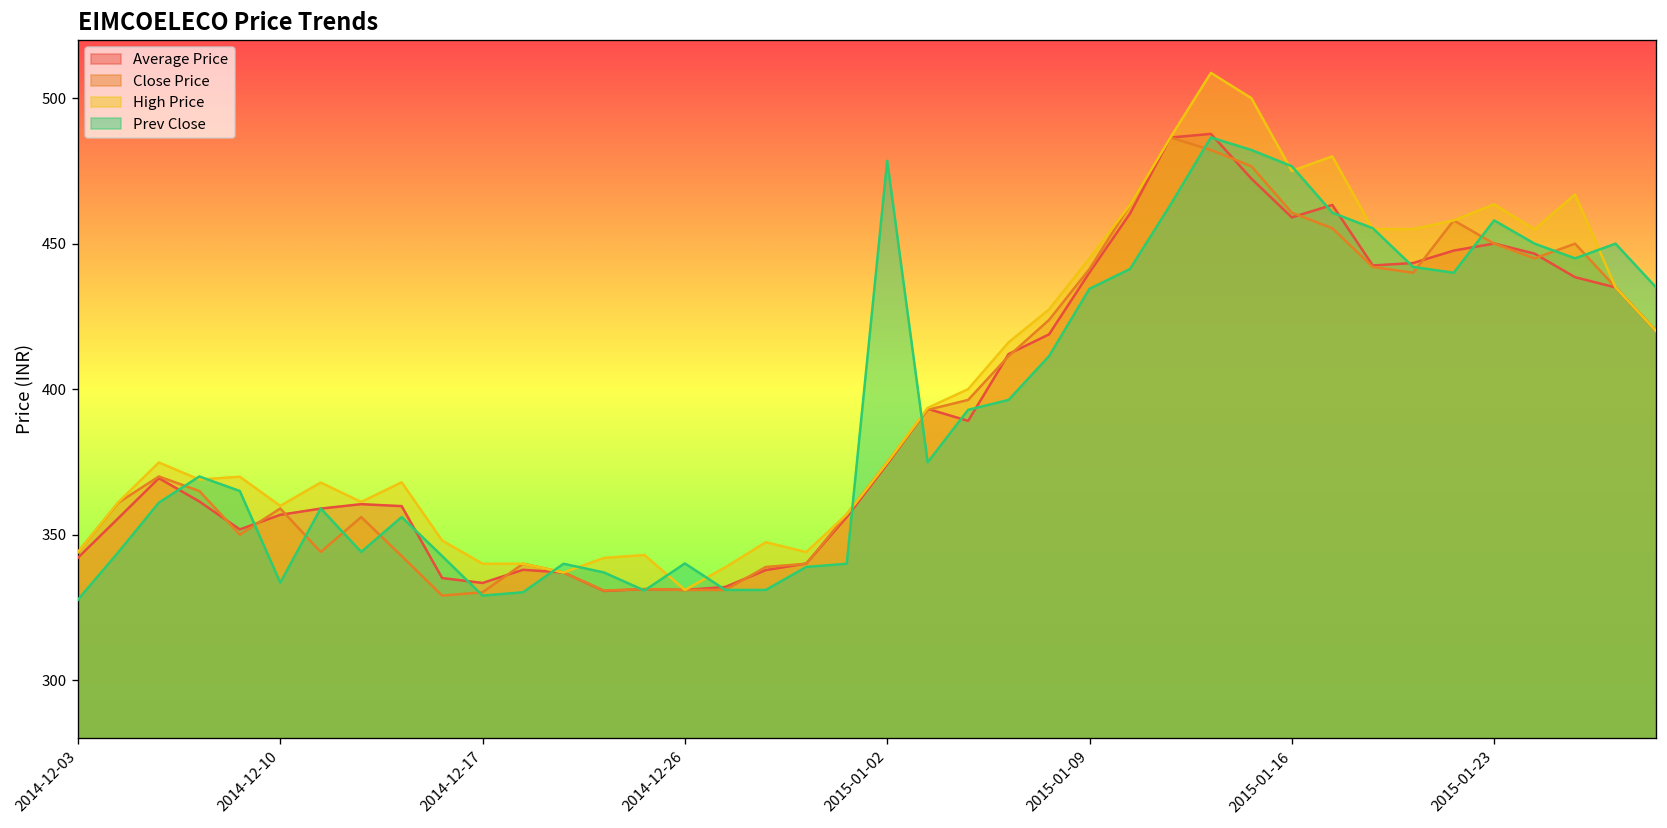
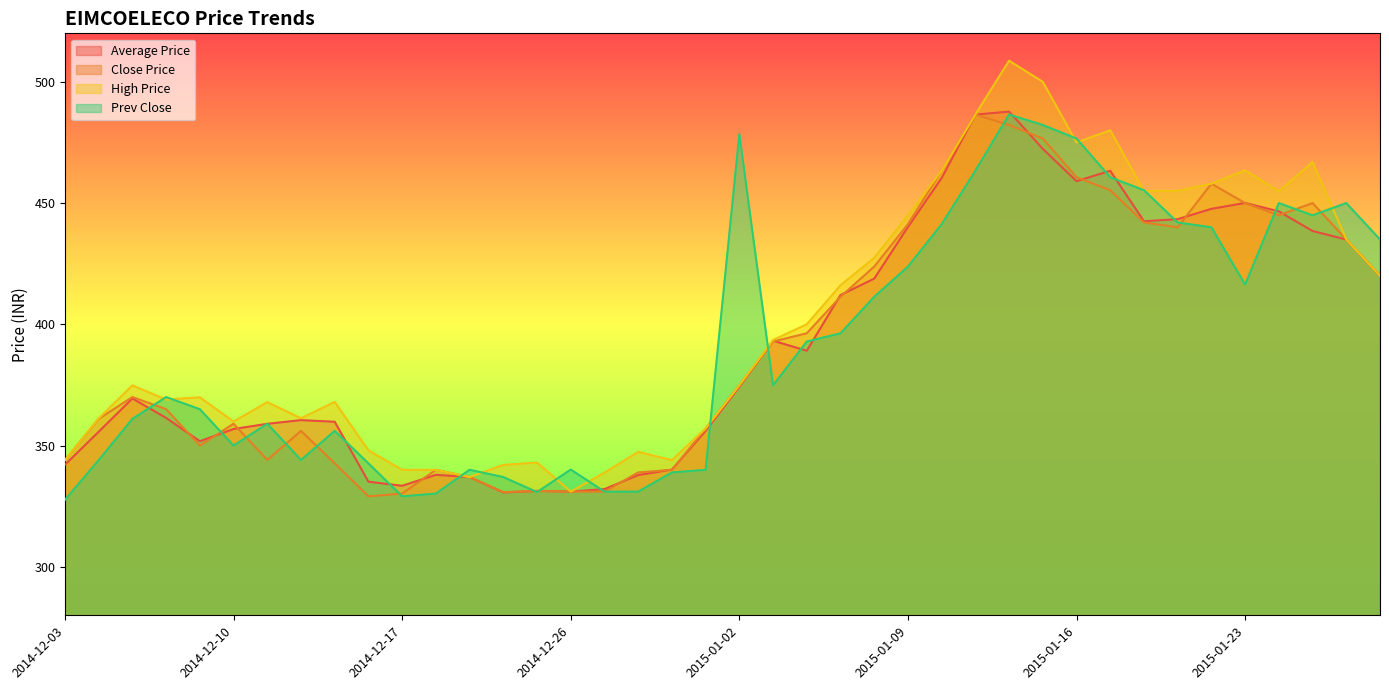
  {
    "Prev Close": {
      "2014-12-03": 328,
-     "2014-12-10": 334,
+     "2014-12-10": 350,
      "2014-12-17": 329,
      "2014-12-26": 340,
      "2015-01-02": 479,
-     "2015-01-09": 435,
+     "2015-01-09": 424,
      "2015-01-16": 477,
-     "2015-01-23": 458
+     "2015-01-23": 416
    }
  }
